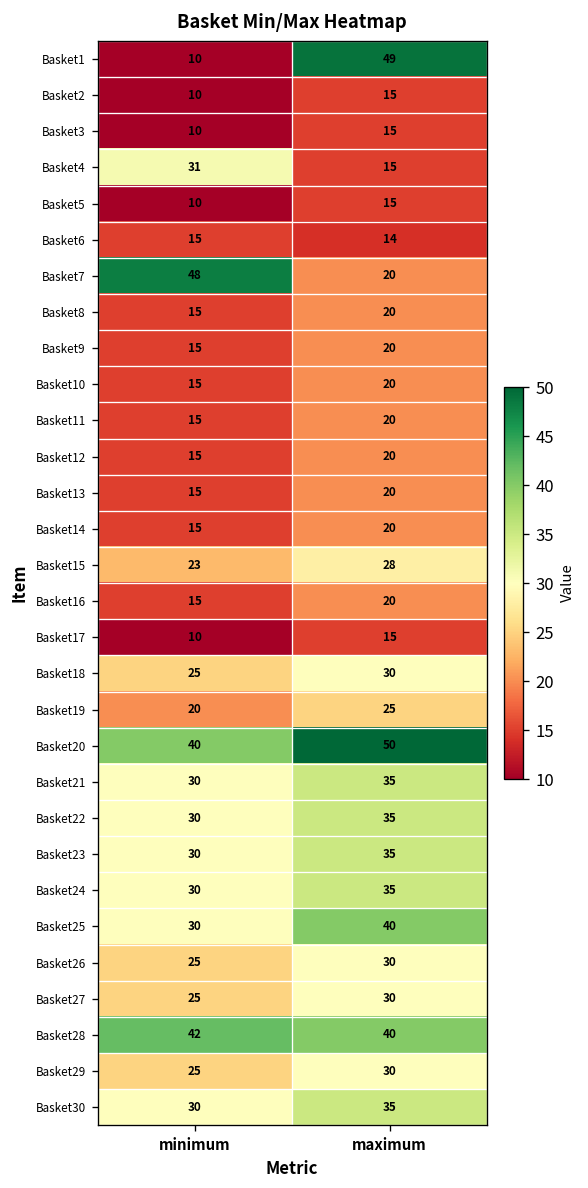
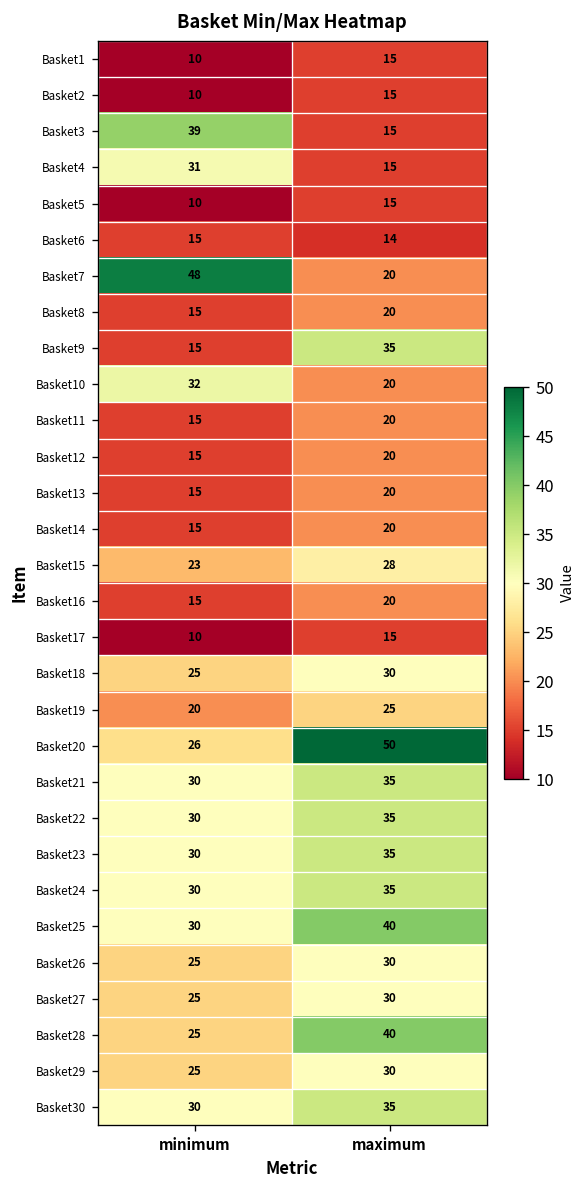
  {
    "Basket1": {
      "minimum": 10,
-     "maximum": 49
+     "maximum": 15
    },
    "Basket2": {
      "minimum": 10,
      "maximum": 15
    },
    "Basket3": {
-     "minimum": 10,
+     "minimum": 39,
      "maximum": 15
    },
    "Basket4": {
      "minimum": 31,
      "maximum": 15
    },
    "Basket5": {
      "minimum": 10,
      "maximum": 15
    },
    "Basket6": {
      "minimum": 15,
      "maximum": 14
    },
    "Basket7": {
      "minimum": 48,
      "maximum": 20
    },
    "Basket8": {
      "minimum": 15,
      "maximum": 20
    },
    "Basket9": {
      "minimum": 15,
-     "maximum": 20
+     "maximum": 35
    },
    "Basket10": {
-     "minimum": 15,
+     "minimum": 32,
      "maximum": 20
    },
    "Basket11": {
      "minimum": 15,
      "maximum": 20
    },
    "Basket12": {
      "minimum": 15,
      "maximum": 20
    },
    "Basket13": {
      "minimum": 15,
      "maximum": 20
    },
    "Basket14": {
      "minimum": 15,
      "maximum": 20
    },
    "Basket15": {
      "minimum": 23,
      "maximum": 28
    },
    "Basket16": {
      "minimum": 15,
      "maximum": 20
    },
    "Basket17": {
      "minimum": 10,
      "maximum": 15
    },
    "Basket18": {
      "minimum": 25,
      "maximum": 30
    },
    "Basket19": {
      "minimum": 20,
      "maximum": 25
    },
    "Basket20": {
-     "minimum": 40,
+     "minimum": 26,
      "maximum": 50
    },
    "Basket21": {
      "minimum": 30,
      "maximum": 35
    },
    "Basket22": {
      "minimum": 30,
      "maximum": 35
    },
    "Basket23": {
      "minimum": 30,
      "maximum": 35
    },
    "Basket24": {
      "minimum": 30,
      "maximum": 35
    },
    "Basket25": {
      "minimum": 30,
      "maximum": 40
    },
    "Basket26": {
      "minimum": 25,
      "maximum": 30
    },
    "Basket27": {
      "minimum": 25,
      "maximum": 30
    },
    "Basket28": {
-     "minimum": 42,
+     "minimum": 25,
      "maximum": 40
    },
    "Basket29": {
      "minimum": 25,
      "maximum": 30
    },
    "Basket30": {
      "minimum": 30,
      "maximum": 35
    }
  }
